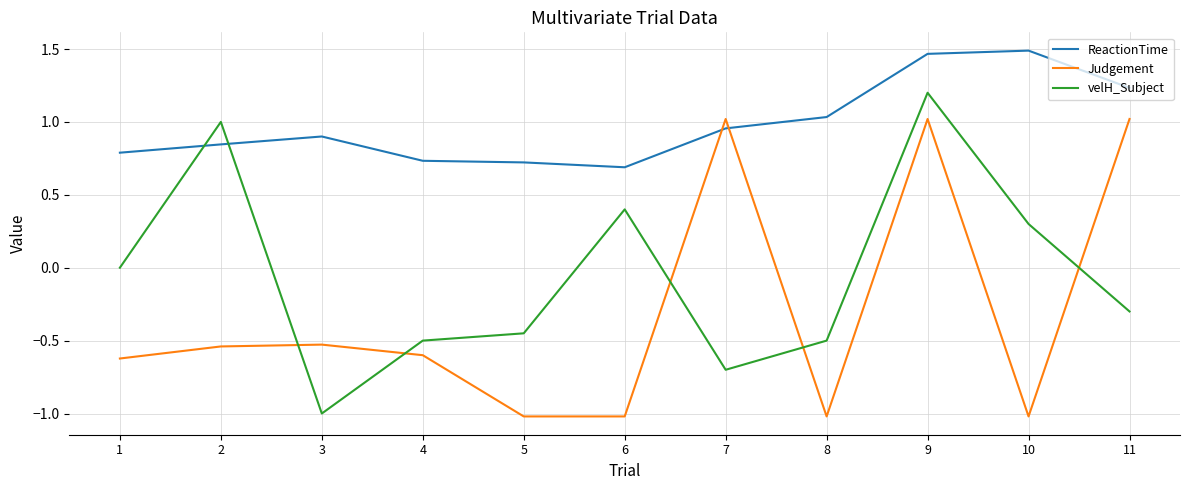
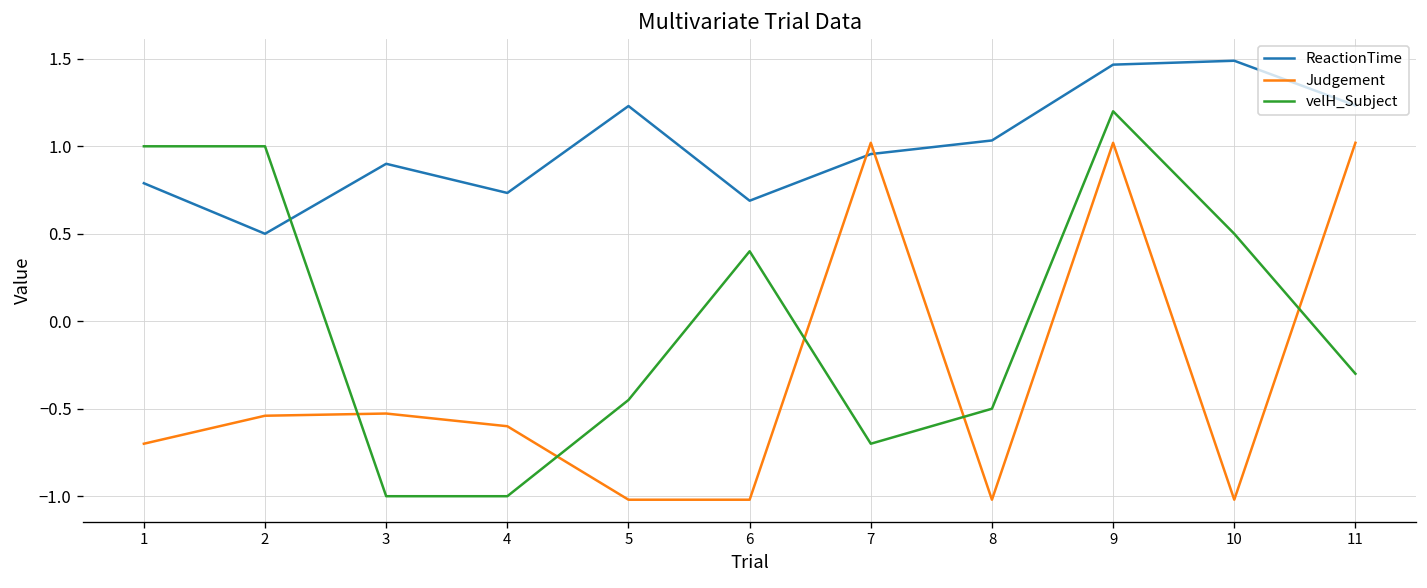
  {
    "ReactionTime": {
      "1": 0.79,
-     "2": 0.85,
+     "2": 0.50,
      "3": 0.90,
      "4": 0.73,
-     "5": 0.72,
+     "5": 1.23,
      "6": 0.69,
      "7": 0.96,
      "8": 1.03,
      "9": 1.47,
      "10": 1.49
    },
    "Judgement": {
-     "1": -0.62,
+     "1": -0.70,
      "2": -0.54,
      "3": -0.53,
      "4": -0.60,
      "5": -1.02,
      "6": -1.02,
      "7": 1.02,
      "8": -1.02,
      "9": 1.02,
      "10": -1.02,
      "11": 1.02
    },
    "velH_Subject": {
-     "1": 0,
+     "1": 1,
      "2": 1.0,
      "3": -1.0,
-     "4": -0.5,
+     "4": -1.0,
      "5": -0.45,
      "6": 0.4,
      "7": -0.7,
      "8": -0.5,
      "9": 1.2,
-     "10": 0.3,
+     "10": 0.5,
      "11": -0.3
    }
  }
